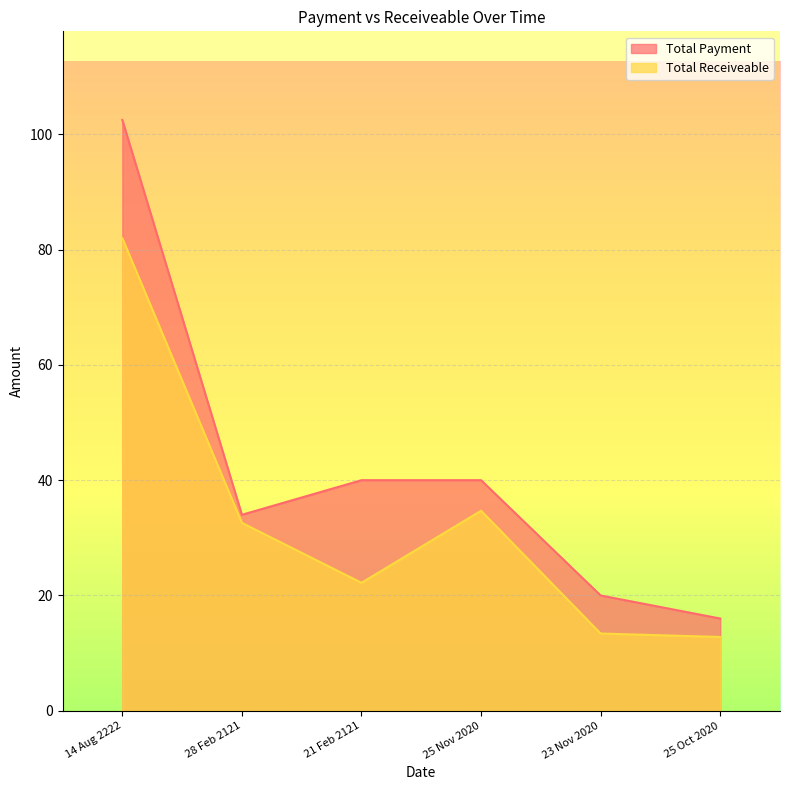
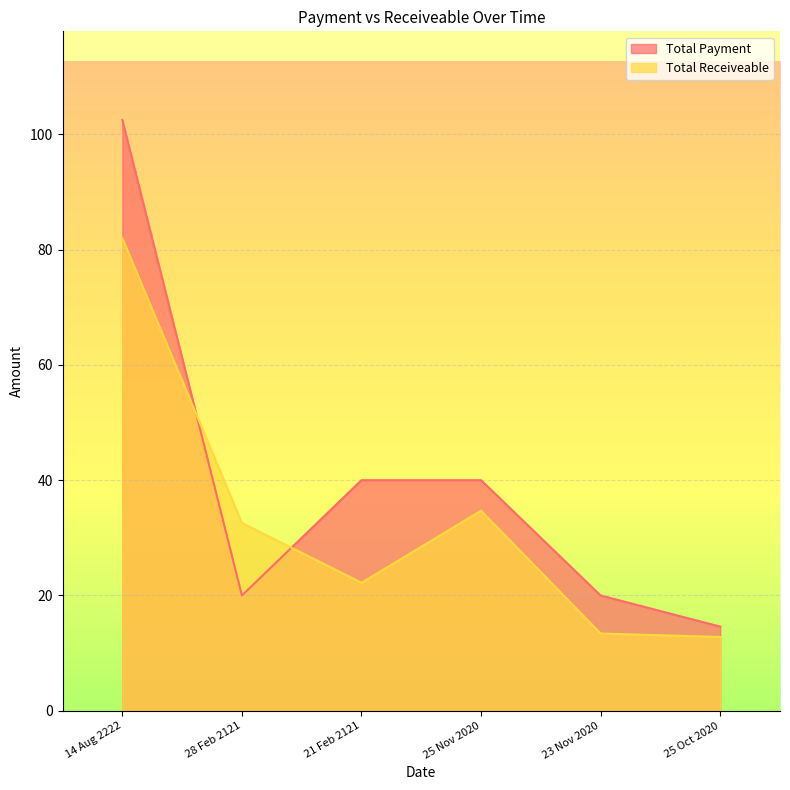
  {
    "Total Payment": {
      "14 Aug 2222": 103,
-     "28 Feb 2121": 34,
+     "28 Feb 2121": 20,
      "21 Feb 2121": 40,
      "25 Nov 2020": 40,
      "23 Nov 2020": 20,
-     "25 Oct 2020": 16
+     "25 Oct 2020": 15
    },
    "Total Receiveable": {
      "14 Aug 2222": 82,
      "28 Feb 2121": 33,
      "21 Feb 2121": 22,
      "25 Nov 2020": 35,
      "23 Nov 2020": 13,
      "25 Oct 2020": 13
    }
  }
